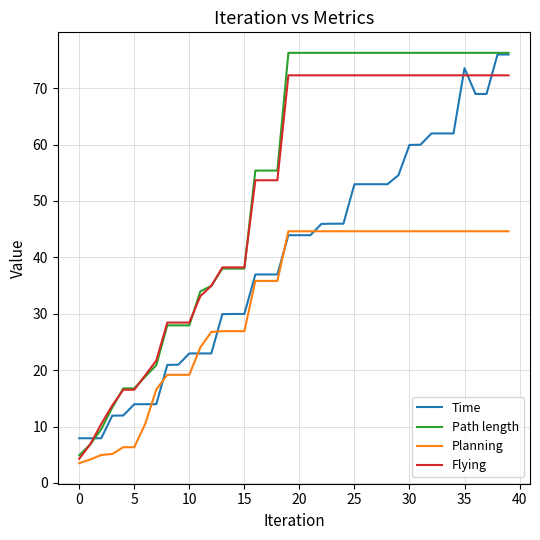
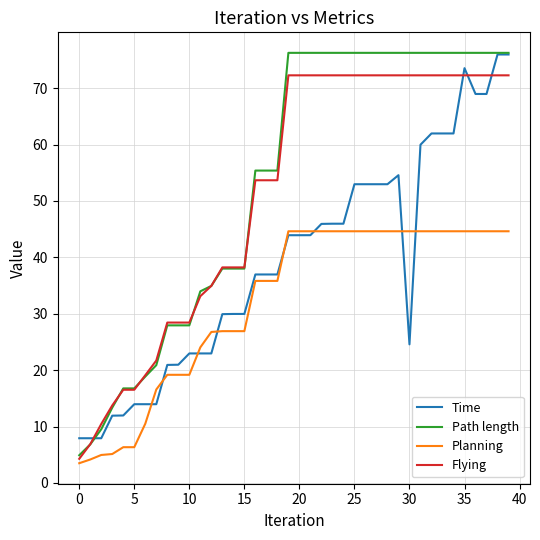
  {
    "Time": {
      "0": 8,
      "5": 14,
      "10": 23,
      "15": 30,
      "20": 44,
      "25": 53,
-     "30": 60,
+     "30": 25,
      "35": 74
    },
    "Path length": {
      "0": 5,
      "10": 28,
      "20": 76,
      "25": 76,
      "30": 76,
      "35": 76
    },
    "Planning": {
      "0": 4,
      "5": 6,
      "10": 19,
      "15": 27,
      "20": 45,
      "25": 45,
      "30": 45,
      "35": 45
    },
    "Flying": {
      "0": 4,
      "10": 28,
      "20": 72,
      "25": 72,
      "30": 72,
      "35": 72
    }
  }
